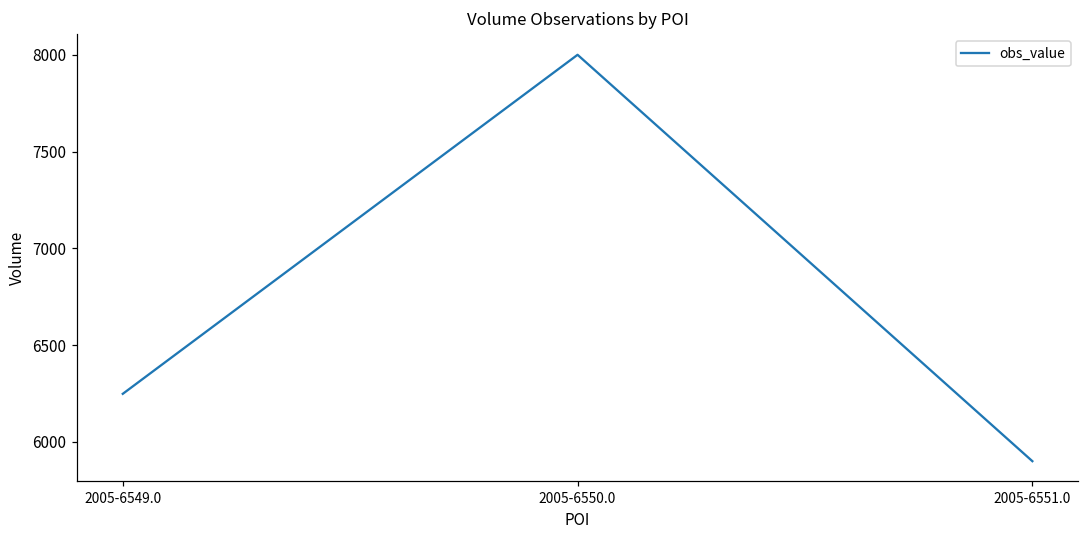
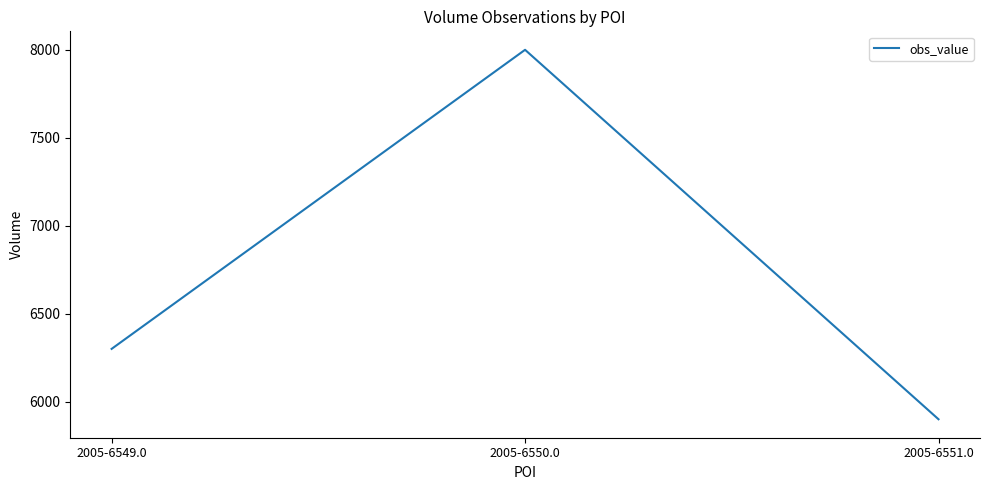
  {
-   "2005-6549.0": 6250,
+   "2005-6549.0": 6300,
    "2005-6550.0": 8000,
    "2005-6551.0": 5900
  }
